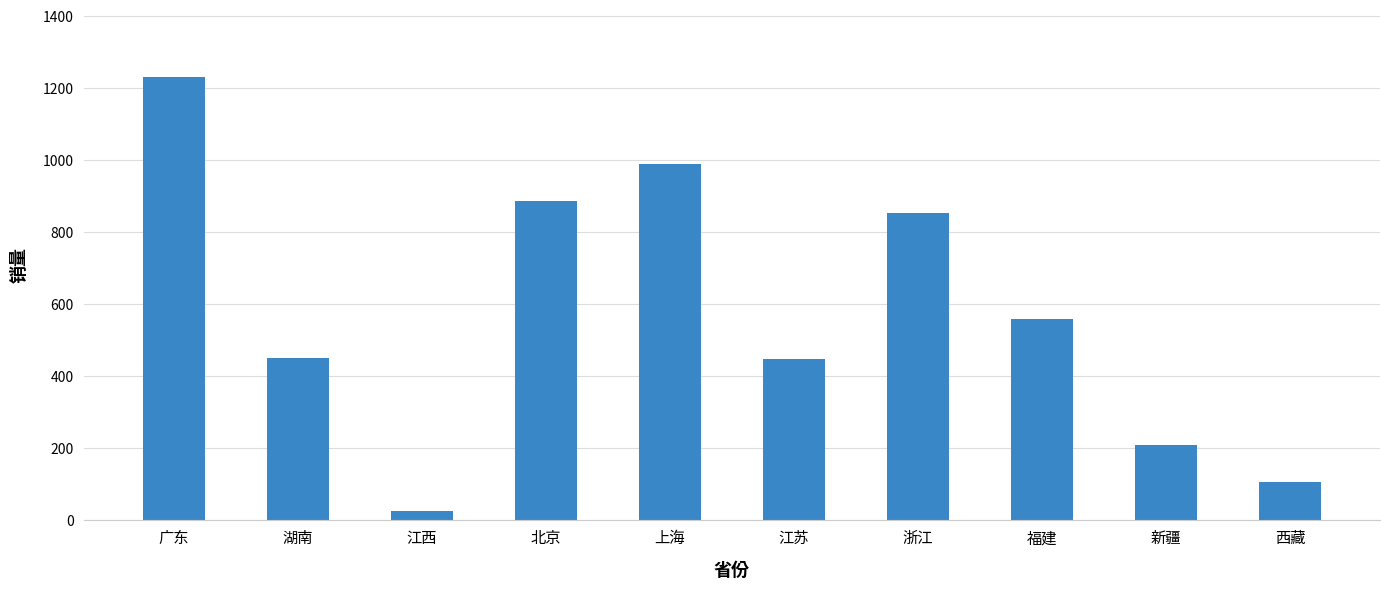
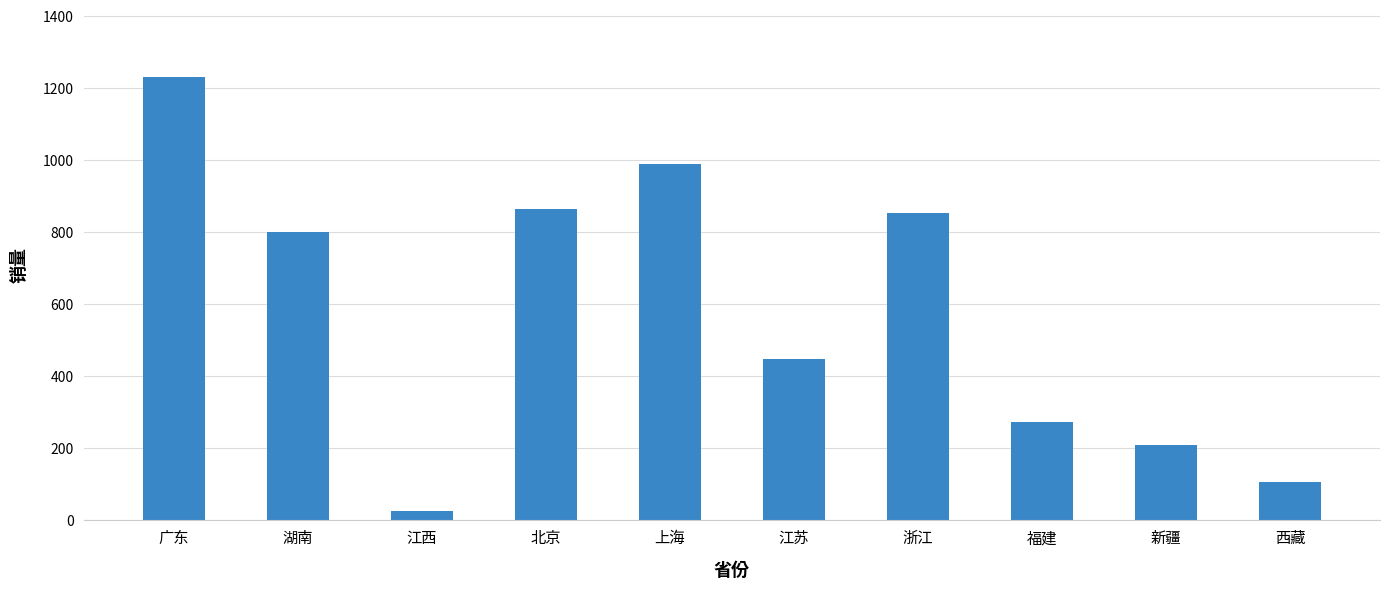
  {
    "广东": 1230,
-   "湖南": 450,
+   "湖南": 800,
    "江西": 30,
-   "北京": 890,
+   "北京": 860,
    "上海": 990,
    "江苏": 450,
    "浙江": 850,
-   "福建": 560,
+   "福建": 270,
    "新疆": 210,
    "西藏": 110
  }
